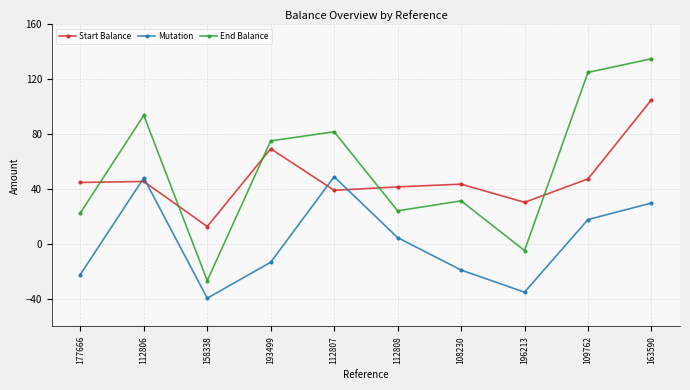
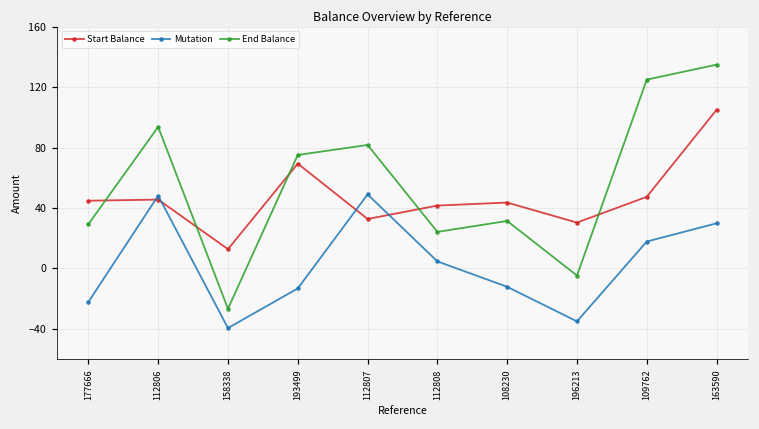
  {
    "Start Balance": {
      "177666": 45,
      "112806": 46,
      "158338": 13,
      "193499": 69,
-     "112807": 39,
+     "112807": 33,
      "112808": 42,
      "108230": 44,
      "196213": 30,
      "109762": 47,
      "163590": 105
    },
    "Mutation": {
      "177666": -22,
      "112806": 48,
      "158338": -40,
      "193499": -13,
      "112807": 49,
      "112808": 5,
-     "108230": -19,
+     "108230": -12,
      "196213": -35,
      "109762": 18,
      "163590": 30
    },
    "End Balance": {
-     "177666": 23,
+     "177666": 29,
      "112806": 94,
      "158338": -27,
      "193499": 75,
      "112807": 82,
      "112808": 24,
      "108230": 31,
      "196213": -5,
      "109762": 125,
      "163590": 135
    }
  }
